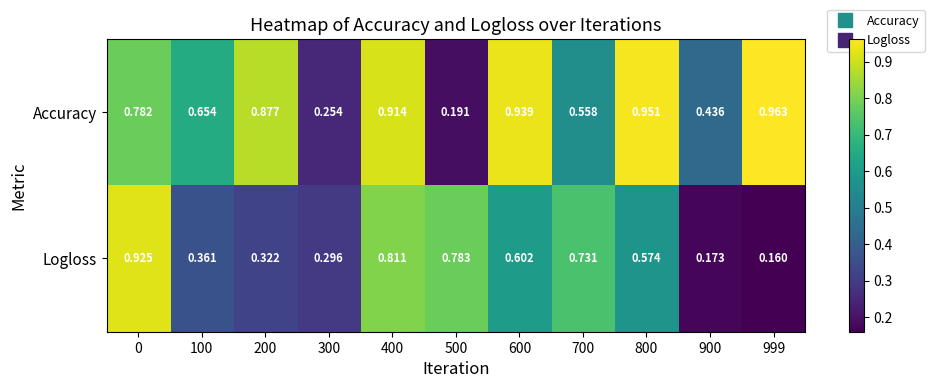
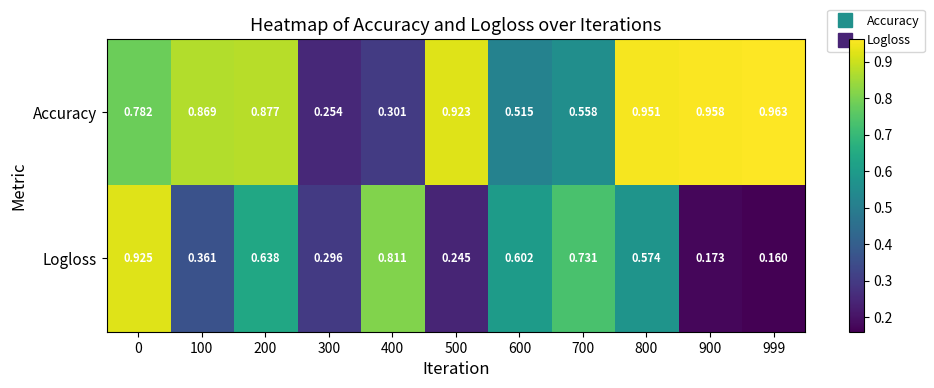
  {
    "Accuracy": {
      "0": 0.782,
-     "100": 0.654,
+     "100": 0.869,
      "200": 0.877,
      "300": 0.254,
-     "400": 0.914,
-     "500": 0.191,
-     "600": 0.939,
+     "400": 0.301,
+     "500": 0.923,
+     "600": 0.515,
      "700": 0.558,
      "800": 0.951,
-     "900": 0.436,
+     "900": 0.958,
      "999": 0.963
    },
    "Logloss": {
      "0": 0.925,
      "100": 0.361,
-     "200": 0.322,
+     "200": 0.638,
      "300": 0.296,
      "400": 0.811,
-     "500": 0.783,
+     "500": 0.245,
      "600": 0.602,
      "700": 0.731,
      "800": 0.574,
      "900": 0.173,
      "999": 0.160
    }
  }
